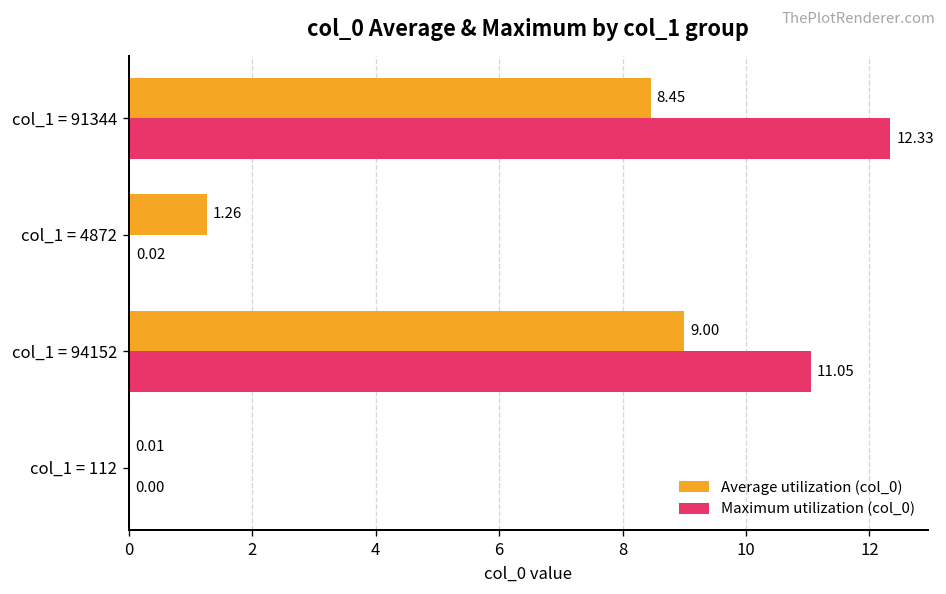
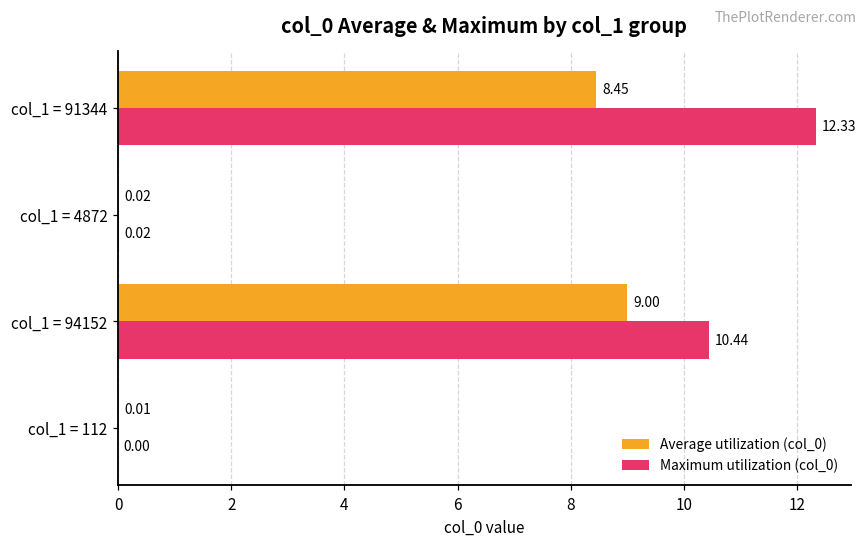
  {
    "Average utilization (col_0)": {
      "col_1 = 91344": 8.45,
-     "col_1 = 4872": 1.26,
+     "col_1 = 4872": 0.02,
      "col_1 = 94152": 9.00,
      "col_1 = 112": 0.01
    },
    "Maximum utilization (col_0)": {
      "col_1 = 91344": 12.33,
      "col_1 = 4872": 0.02,
-     "col_1 = 94152": 11.05,
+     "col_1 = 94152": 10.44,
      "col_1 = 112": 0.00
    }
  }
